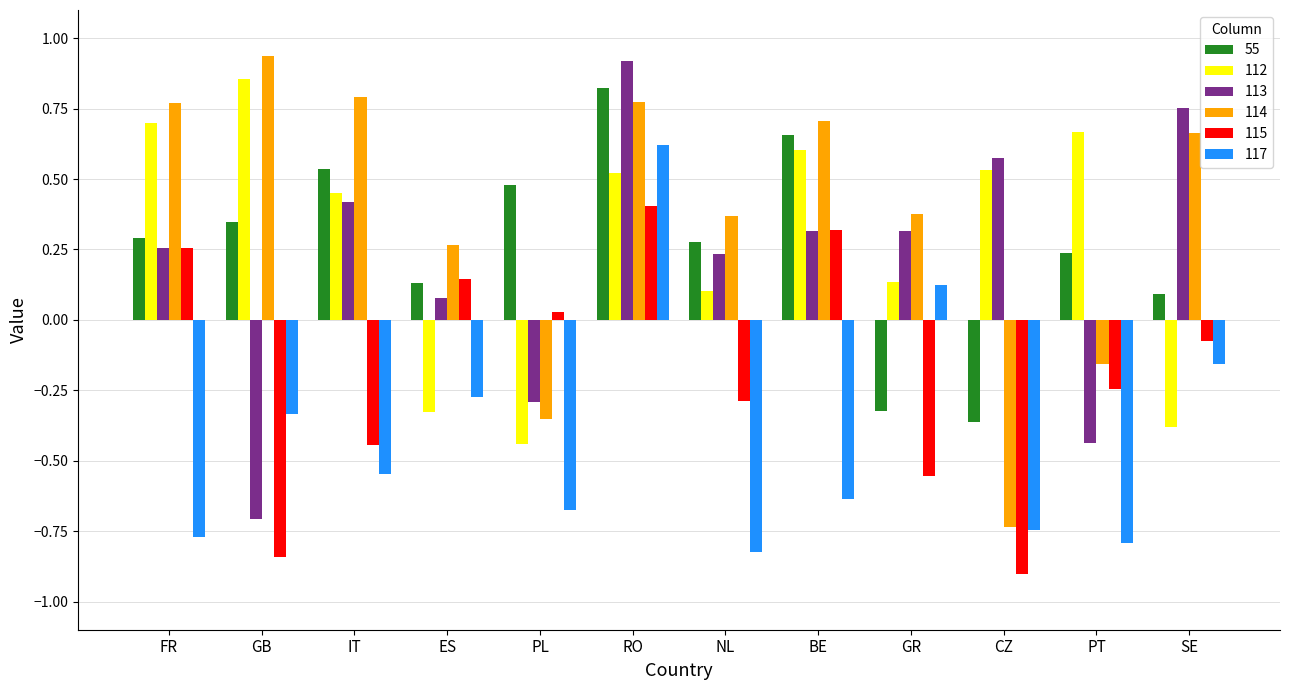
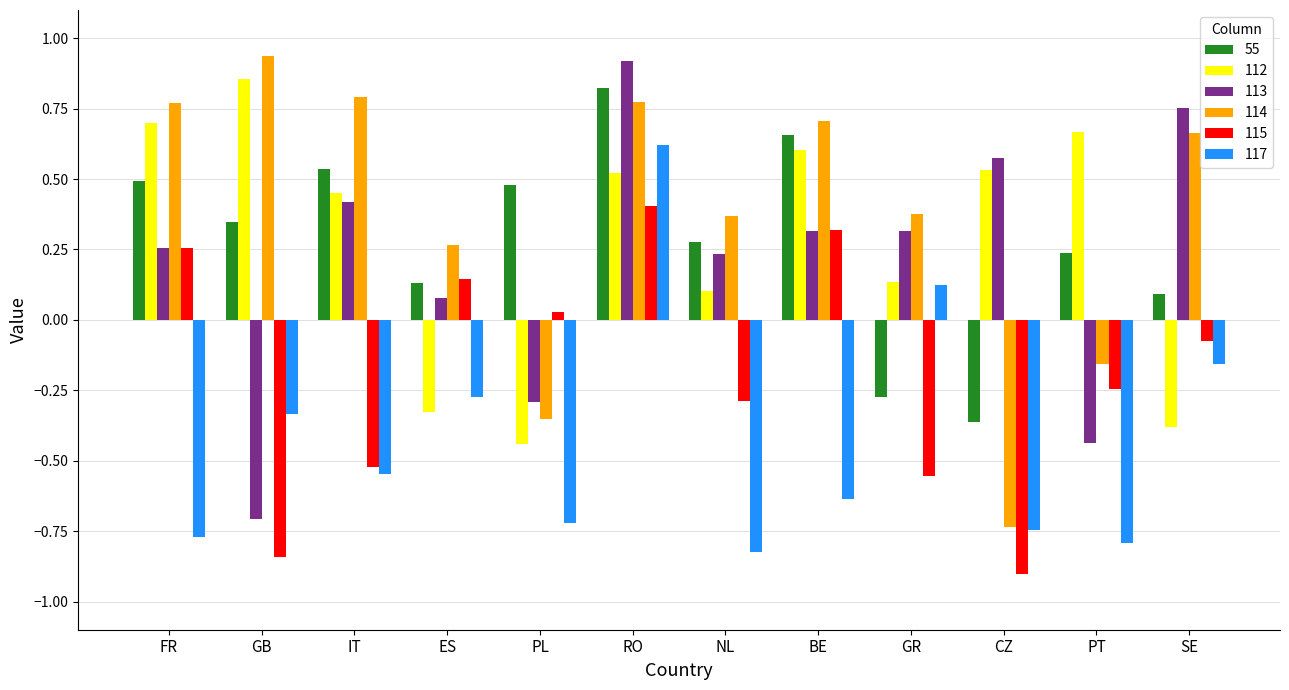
  {
    "55": {
-     "FR": 0.29,
+     "FR": 0.49,
      "GB": 0.35,
      "IT": 0.54,
      "ES": 0.13,
      "PL": 0.48,
      "RO": 0.82,
      "NL": 0.28,
      "BE": 0.66,
-     "GR": -0.32,
+     "GR": -0.27,
      "CZ": -0.36,
      "PT": 0.24,
      "SE": 0.09
    },
    "112": {
      "FR": 0.70,
      "GB": 0.85,
      "IT": 0.45,
      "ES": -0.33,
      "PL": -0.44,
      "RO": 0.52,
      "NL": 0.10,
      "BE": 0.60,
      "GR": 0.13,
      "CZ": 0.53,
      "PT": 0.67,
      "SE": -0.38
    },
    "113": {
      "FR": 0.25,
      "GB": -0.71,
      "IT": 0.42,
      "ES": 0.08,
      "PL": -0.29,
      "RO": 0.92,
      "NL": 0.23,
      "BE": 0.31,
      "GR": 0.31,
      "CZ": 0.57,
      "PT": -0.44,
      "SE": 0.75
    },
    "114": {
      "FR": 0.77,
      "GB": 0.94,
      "IT": 0.79,
      "ES": 0.27,
      "PL": -0.35,
      "RO": 0.77,
      "NL": 0.37,
      "BE": 0.71,
      "GR": 0.37,
      "CZ": -0.74,
      "PT": -0.16,
      "SE": 0.66
    },
    "115": {
      "FR": 0.25,
      "GB": -0.84,
-     "IT": -0.44,
+     "IT": -0.52,
      "ES": 0.15,
      "PL": 0.03,
      "RO": 0.41,
      "NL": -0.29,
      "BE": 0.32,
      "GR": -0.55,
      "CZ": -0.90,
      "PT": -0.25,
      "SE": -0.08
    },
    "117": {
      "FR": -0.77,
      "GB": -0.34,
      "IT": -0.55,
      "ES": -0.27,
-     "PL": -0.67,
+     "PL": -0.72,
      "RO": 0.62,
      "NL": -0.82,
      "BE": -0.63,
      "GR": 0.12,
      "CZ": -0.75,
      "PT": -0.79,
      "SE": -0.15
    }
  }
